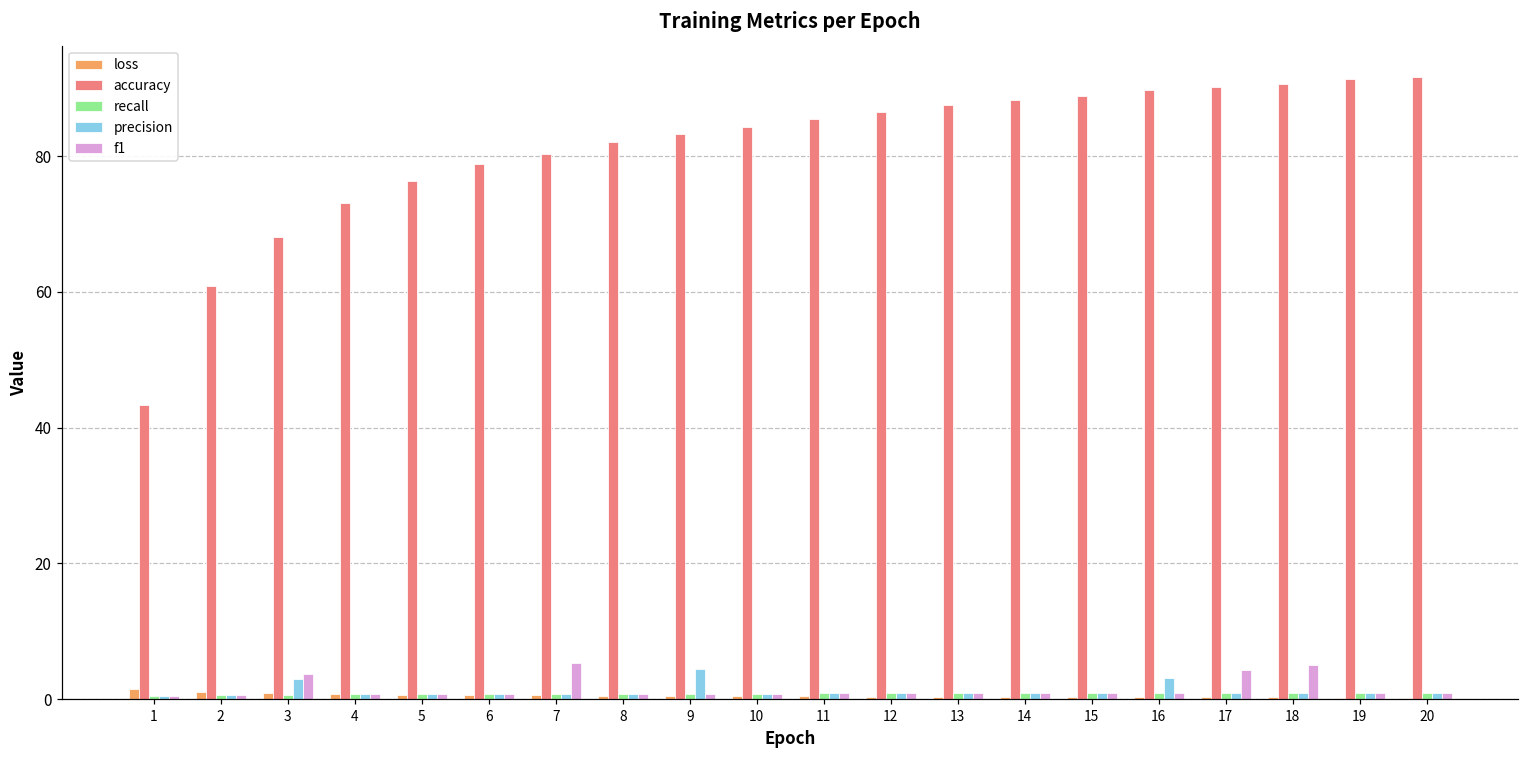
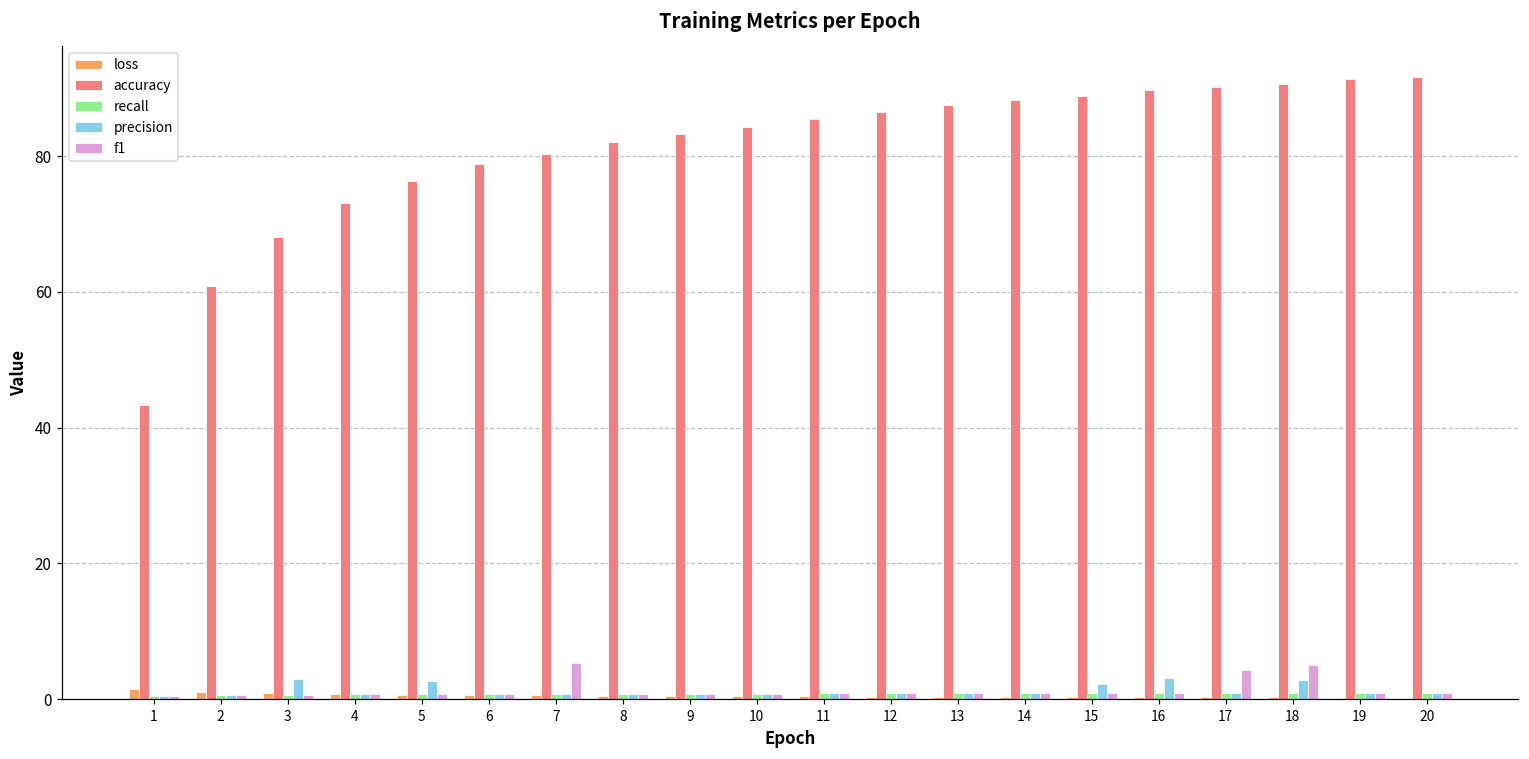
  {
    "recall": {
      "1": 0,
      "2": 1,
      "3": 1,
      "4": 1,
      "5": 1,
      "6": 1,
      "7": 1,
      "8": 1,
      "9": 1,
      "10": 1,
      "11": 1,
      "12": 1,
      "13": 1,
      "14": 1,
      "15": 1,
      "16": 1,
      "17": 1,
      "18": 1,
      "19": 1,
      "20": 1
    },
    "precision": {
      "1": 0,
      "2": 1,
      "3": 3,
      "4": 1,
-     "5": 1,
+     "5": 3,
      "6": 1,
      "7": 1,
      "8": 1,
-     "9": 4,
+     "9": 1,
      "10": 1,
      "11": 1,
      "12": 1,
      "13": 1,
      "14": 1,
-     "15": 1,
+     "15": 2,
      "16": 3,
      "17": 1,
-     "18": 1,
+     "18": 3,
      "19": 1,
      "20": 1
    },
    "f1": {
      "1": 0,
      "2": 1,
-     "3": 4,
+     "3": 1,
      "4": 1,
      "5": 1,
      "6": 1,
      "7": 5,
      "8": 1,
      "9": 1,
      "10": 1,
      "11": 1,
      "12": 1,
      "13": 1,
      "14": 1,
      "15": 1,
      "16": 1,
      "17": 4,
      "18": 5,
      "19": 1,
      "20": 1
    }
  }
